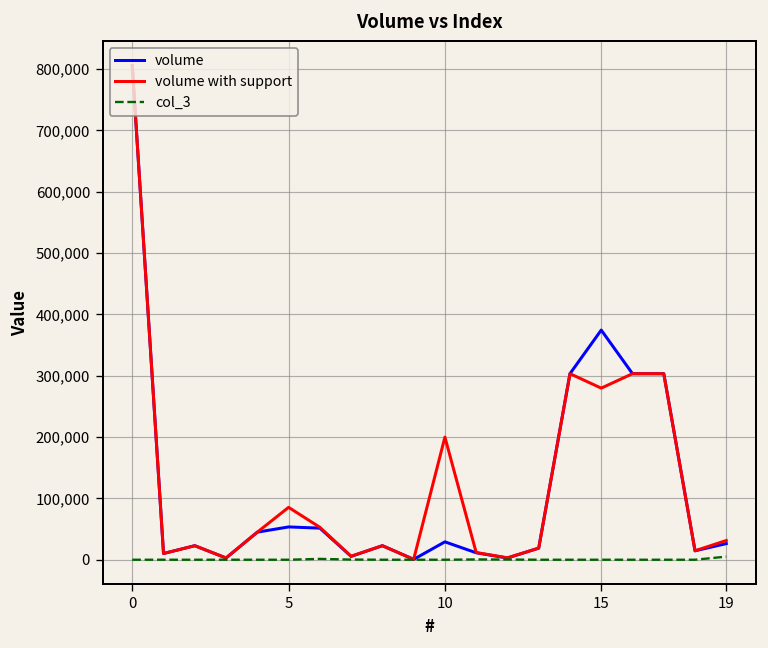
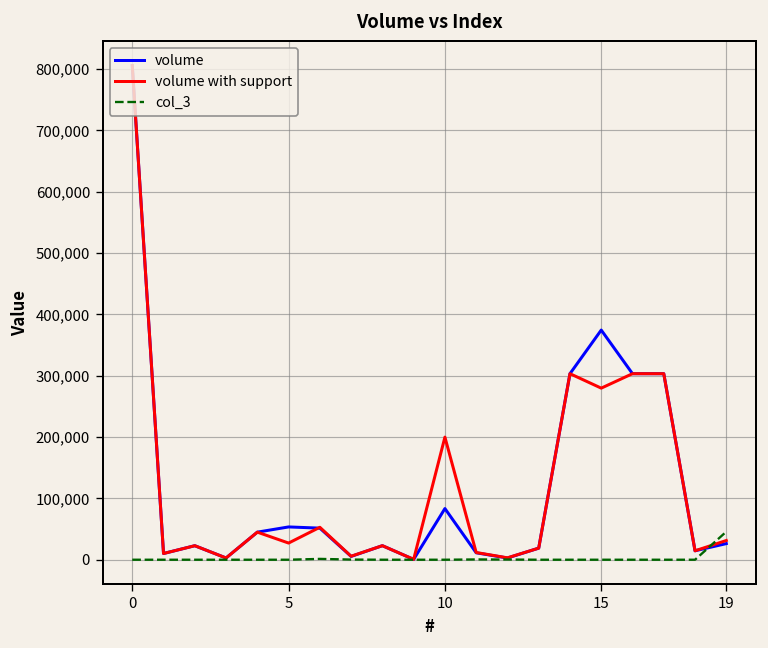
  {
    "volume": {
      "5": "50,000",
-     "10": "30,000",
+     "10": "80,000",
      "15": "370,000",
      "19": "30,000"
    },
    "volume with support": {
-     "5": "90,000",
+     "5": "30,000",
      "10": "200,000",
      "15": "280,000",
      "19": "30,000"
    },
    "col_3": {
      "0": "0",
      "5": "0",
      "10": "0",
      "15": "0",
-     "19": "10,000"
+     "19": "50,000"
    }
  }
